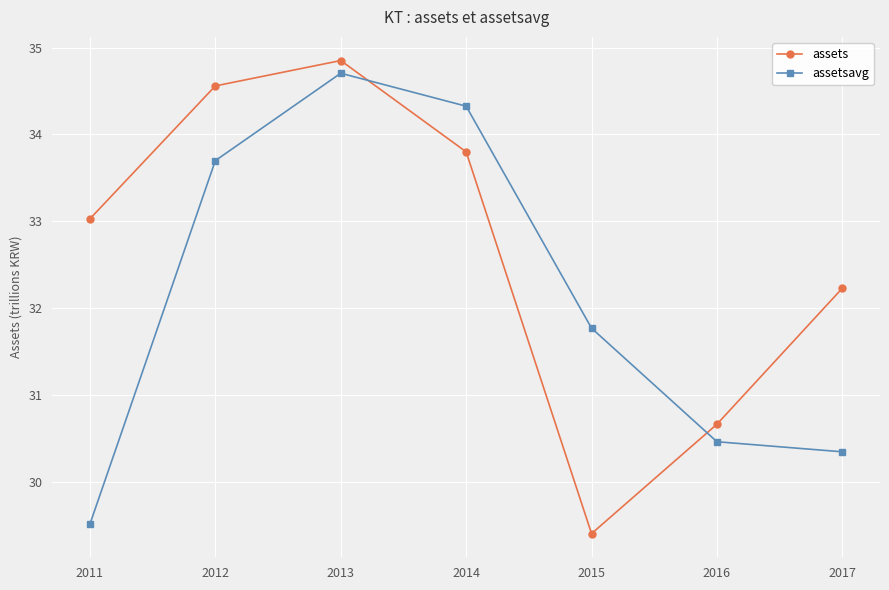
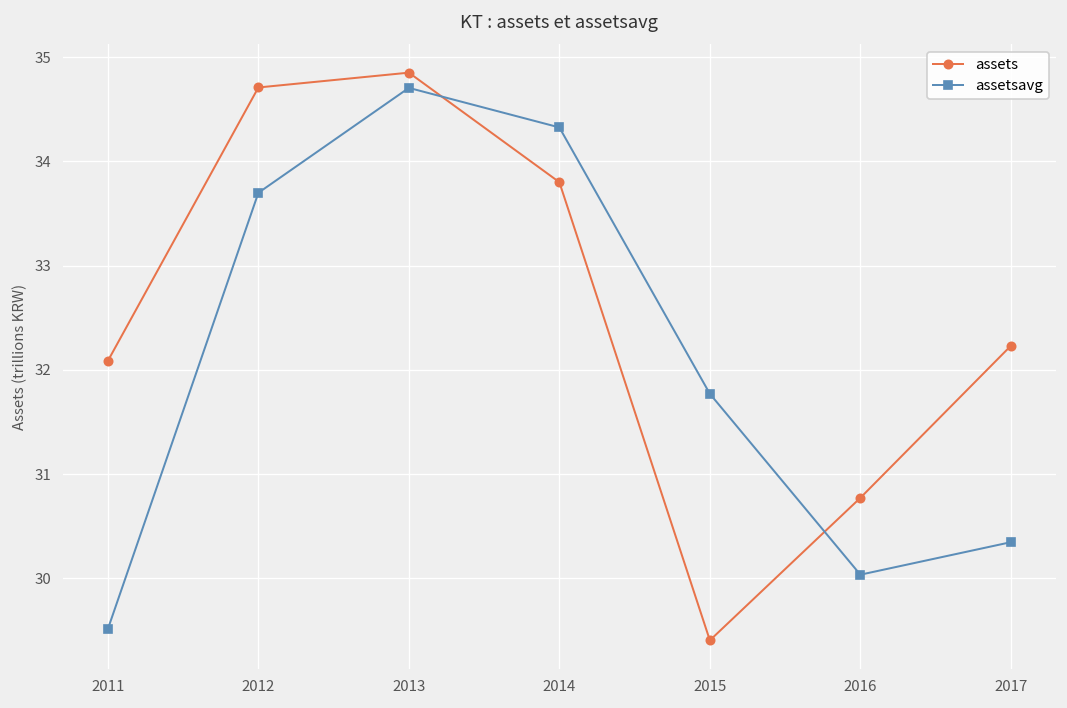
  {
    "assets": {
-     "2011": 33.0,
-     "2012": 34.6,
+     "2011": 32.1,
+     "2012": 34.7,
      "2013": 34.9,
      "2014": 33.8,
      "2015": 29.4,
-     "2016": 30.7,
+     "2016": 30.8,
      "2017": 32.2
    },
    "assetsavg": {
      "2011": 29.5,
      "2012": 33.7,
      "2013": 34.7,
      "2014": 34.3,
      "2015": 31.8,
-     "2016": 30.5,
+     "2016": 30.0,
      "2017": 30.3
    }
  }
